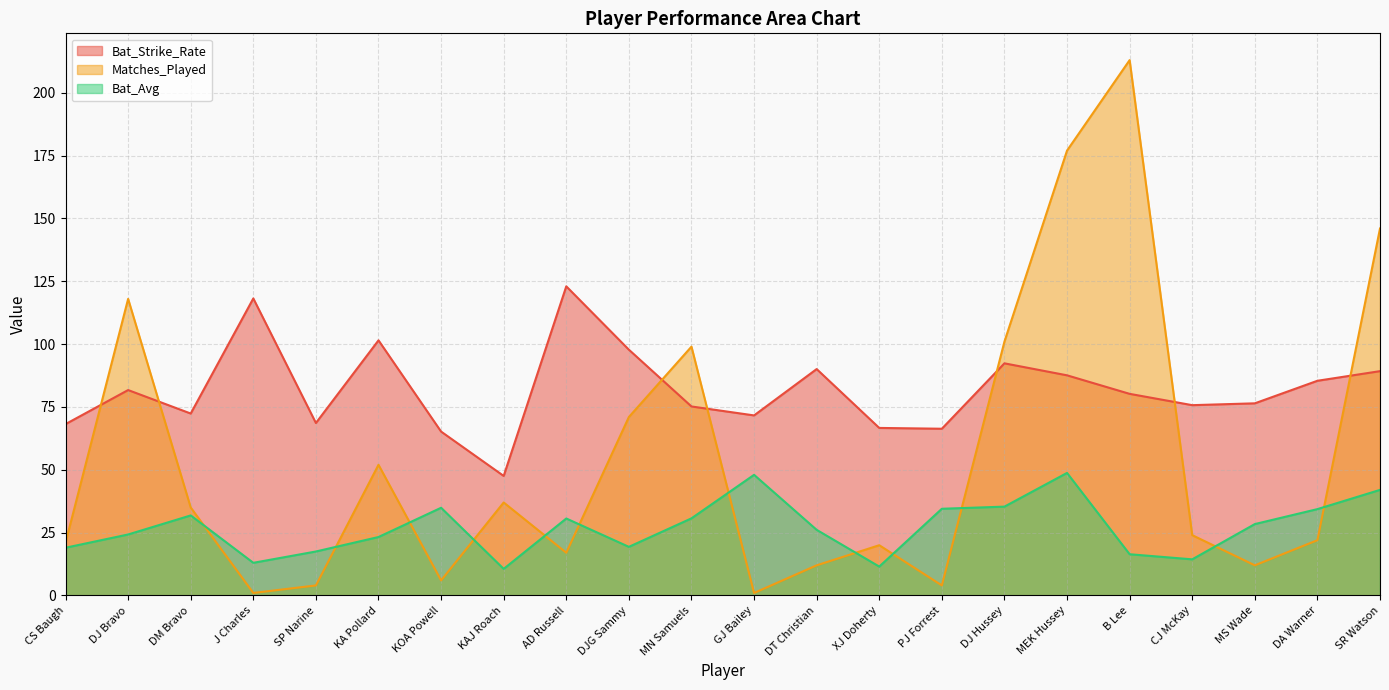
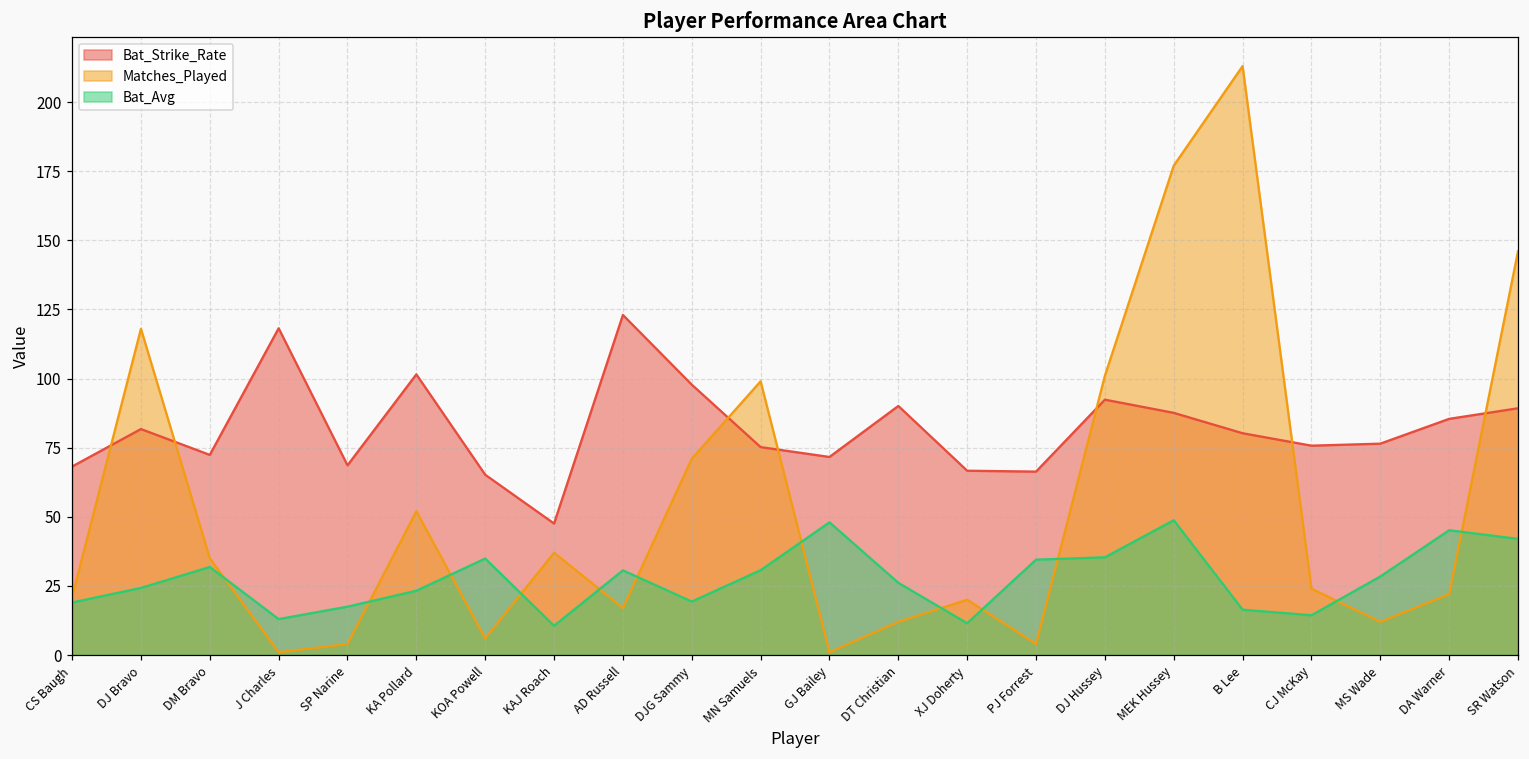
  {
    "Bat_Strike_Rate": {
      "CS Baugh": 68,
      "DJ Bravo": 82,
      "DM Bravo": 72,
      "J Charles": 118,
      "SP Narine": 69,
      "KA Pollard": 102,
      "KOA Powell": 65,
      "KAJ Roach": 48,
      "AD Russell": 123,
      "DJG Sammy": 98,
      "MN Samuels": 75,
      "GJ Bailey": 72,
      "DT Christian": 90,
      "XJ Doherty": 67,
      "PJ Forrest": 66,
      "DJ Hussey": 92,
      "MEK Hussey": 88,
      "B Lee": 80,
      "CJ McKay": 76,
      "MS Wade": 76,
      "DA Warner": 85,
      "SR Watson": 89
    },
    "Matches_Played": {
      "CS Baugh": 21,
      "DJ Bravo": 118,
      "DM Bravo": 35,
      "J Charles": 1,
      "SP Narine": 4,
      "KA Pollard": 52,
      "KOA Powell": 6,
      "KAJ Roach": 37,
      "AD Russell": 17,
      "DJG Sammy": 71,
      "MN Samuels": 99,
      "GJ Bailey": 1,
      "DT Christian": 12,
      "XJ Doherty": 20,
      "PJ Forrest": 4,
      "DJ Hussey": 101,
      "MEK Hussey": 177,
      "B Lee": 213,
      "CJ McKay": 24,
      "MS Wade": 12,
      "DA Warner": 22,
      "SR Watson": 146
    },
    "Bat_Avg": {
      "CS Baugh": 19,
      "DJ Bravo": 24,
      "DM Bravo": 32,
      "J Charles": 13,
      "SP Narine": 18,
      "KA Pollard": 23,
      "KOA Powell": 35,
      "KAJ Roach": 11,
      "AD Russell": 31,
      "DJG Sammy": 19,
      "MN Samuels": 31,
      "GJ Bailey": 48,
      "DT Christian": 26,
      "XJ Doherty": 12,
      "PJ Forrest": 35,
      "DJ Hussey": 35,
      "MEK Hussey": 49,
      "B Lee": 16,
      "CJ McKay": 14,
      "MS Wade": 28,
-     "DA Warner": 34,
+     "DA Warner": 45,
      "SR Watson": 42
    }
  }
